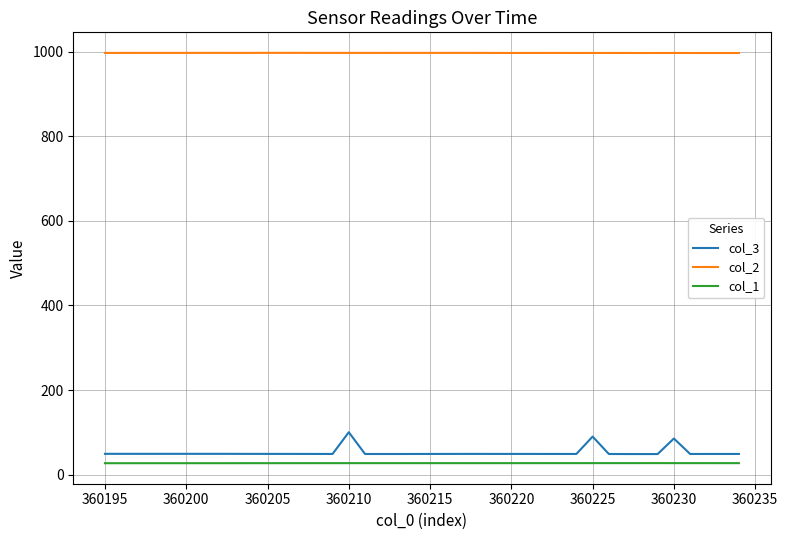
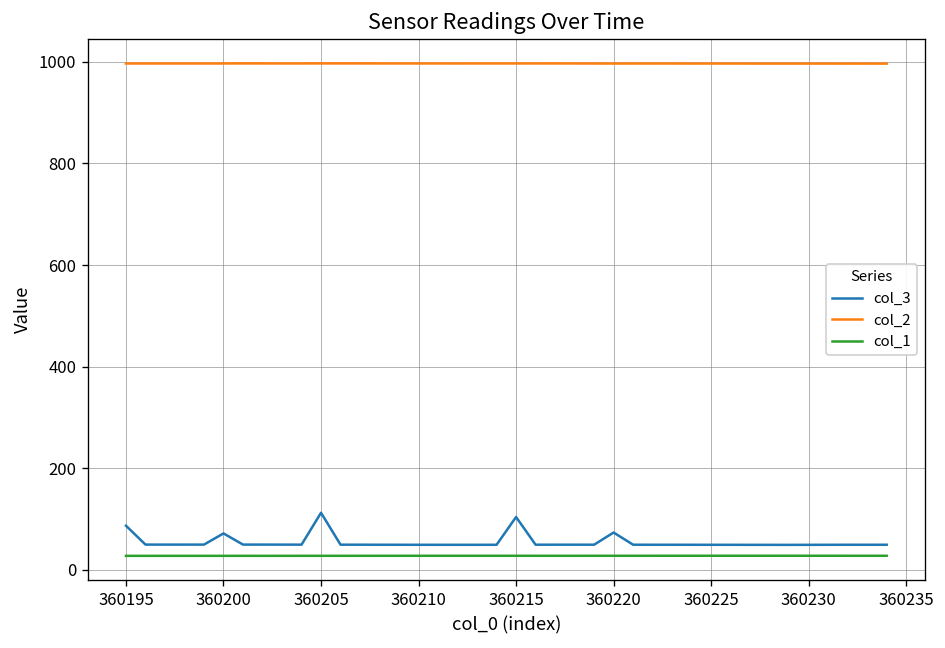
  {
    "col_3": {
-     "360195": 50,
-     "360200": 50,
-     "360205": 50,
-     "360210": 100,
-     "360215": 50,
-     "360220": 50,
-     "360225": 90,
-     "360230": 90
+     "360195": 90,
+     "360200": 70,
+     "360205": 110,
+     "360210": 50,
+     "360215": 100,
+     "360220": 70,
+     "360225": 50,
+     "360230": 50
    },
    "col_2": {
      "360195": 1000,
      "360200": 1000,
      "360205": 1000,
      "360210": 1000,
      "360215": 1000,
      "360220": 1000,
      "360225": 1000,
      "360230": 1000
    },
    "col_1": {
      "360195": 30,
      "360200": 30,
      "360205": 30,
      "360210": 30,
      "360215": 30,
      "360220": 30,
      "360225": 30,
      "360230": 30
    }
  }
